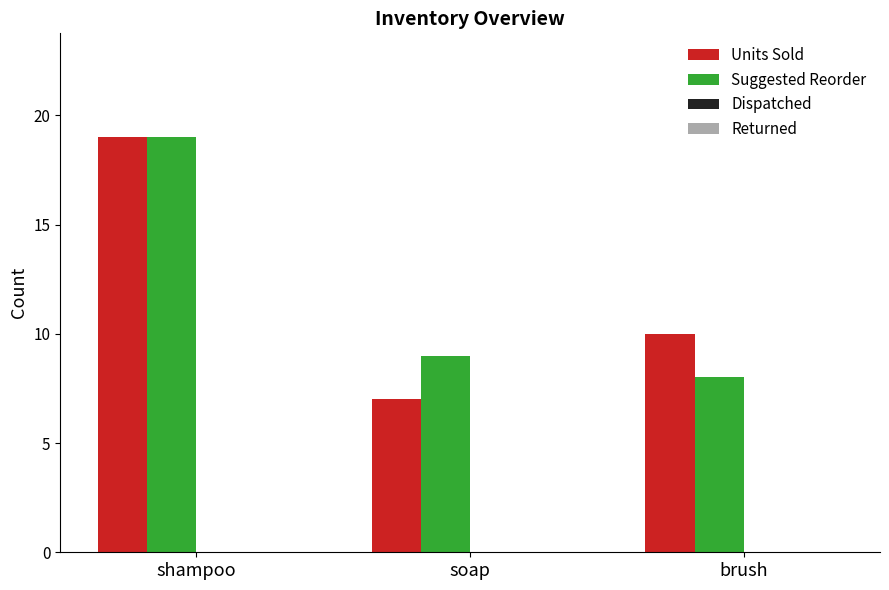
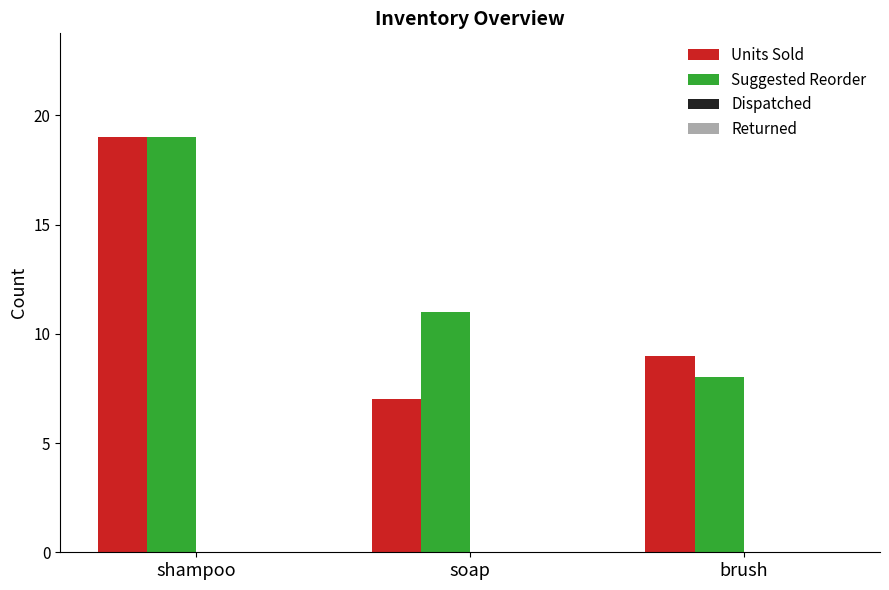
  {
    "Units Sold": {
      "shampoo": 19,
      "soap": 7,
-     "brush": 10
+     "brush": 9
    },
    "Suggested Reorder": {
      "shampoo": 19,
-     "soap": 9,
+     "soap": 11,
      "brush": 8
    },
    "Dispatched": {
      "shampoo": 0,
      "soap": 0,
      "brush": 0
    },
    "Returned": {
      "shampoo": 0,
      "soap": 0,
      "brush": 0
    }
  }
